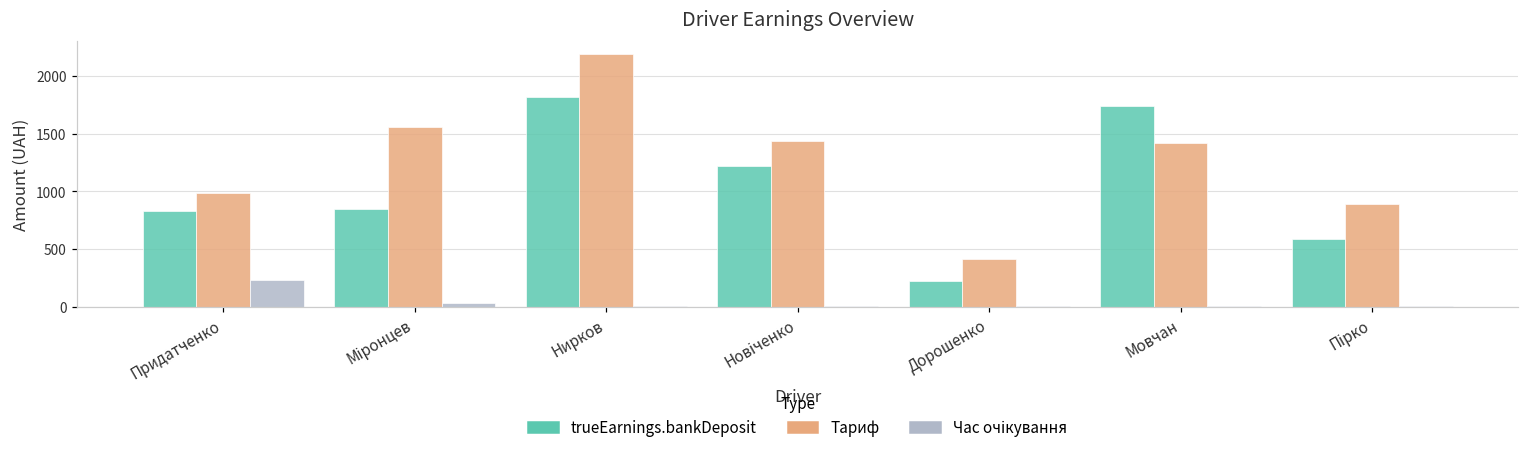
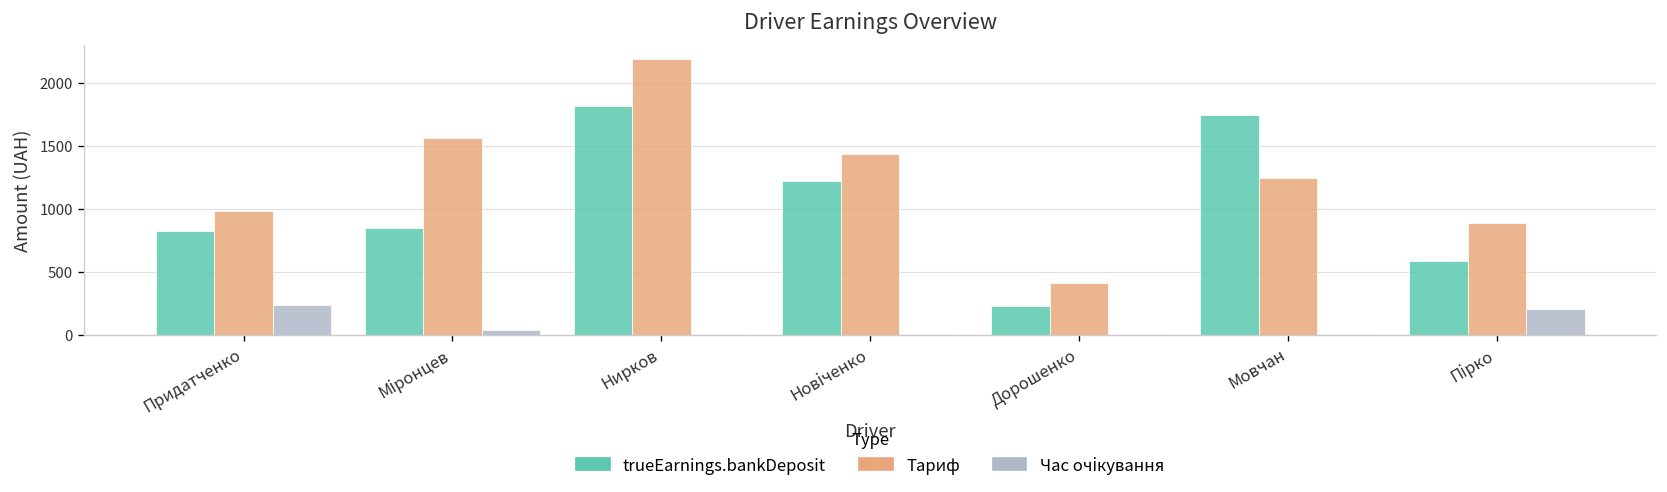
  {
    "trueEarnings.bankDeposit": {
      "Придатченко": 830,
      "Міронцев": 850,
      "Нирков": 1810,
      "Новіченко": 1220,
      "Дорошенко": 230,
      "Мовчан": 1740,
      "Пірко": 590
    },
    "Тариф": {
      "Придатченко": 980,
      "Міронцев": 1560,
      "Нирков": 2190,
      "Новіченко": 1440,
      "Дорошенко": 410,
-     "Мовчан": 1420,
+     "Мовчан": 1250,
      "Пірко": 890
    },
    "Час очікування": {
      "Придатченко": 230,
      "Міронцев": 40,
-     "Пірко": 0
+     "Пірко": 200
    }
  }
